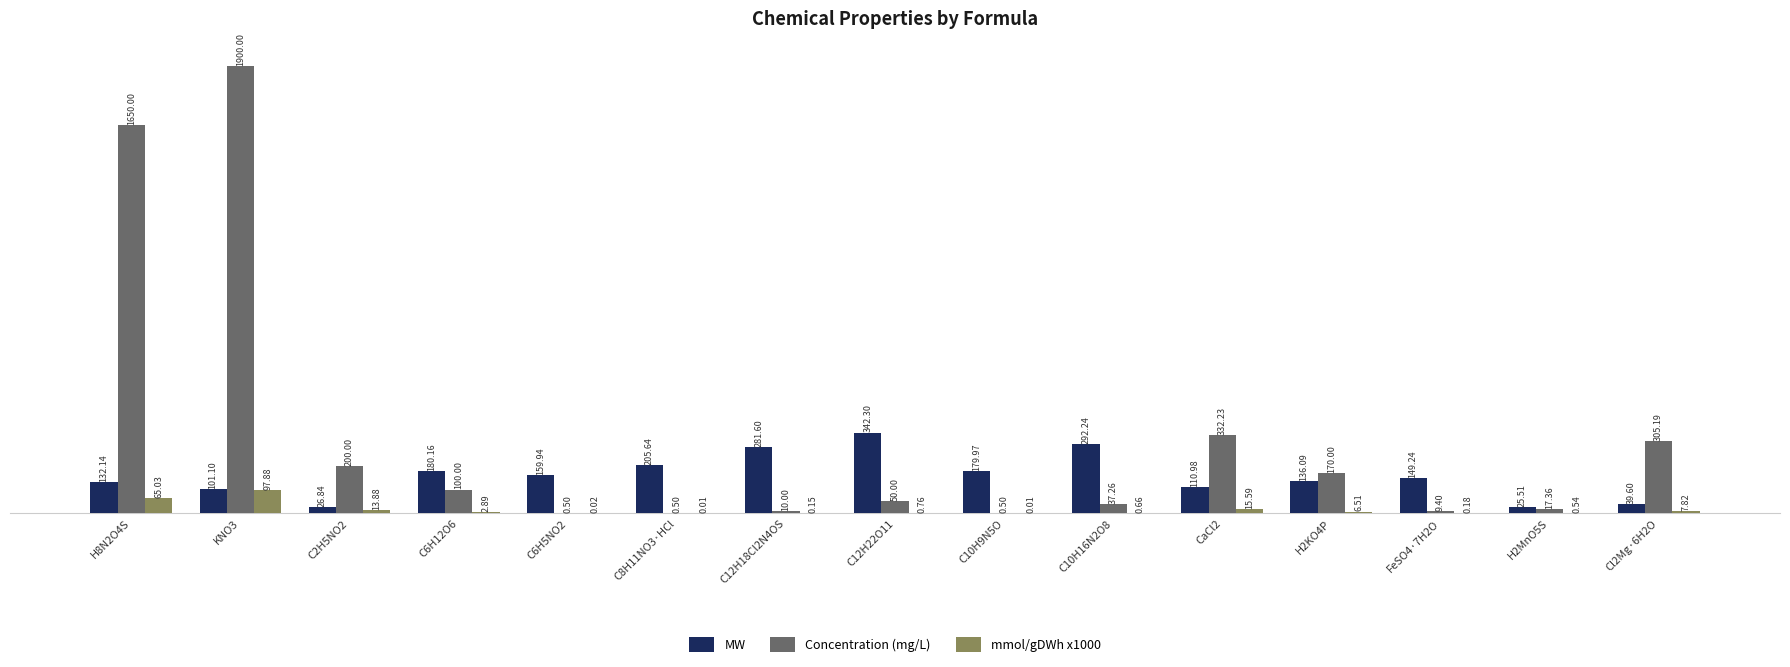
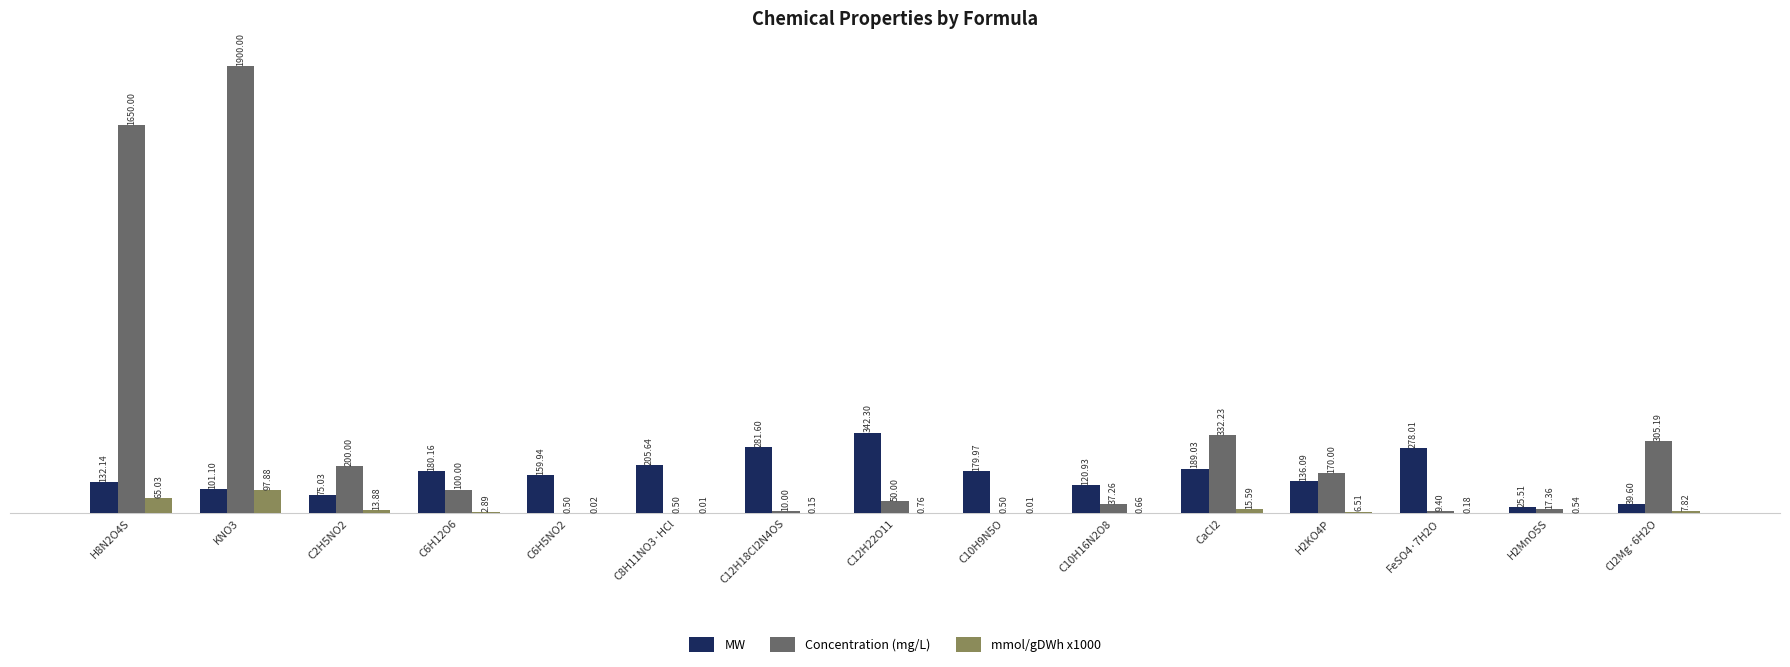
  {
    "MW": {
      "H8N2O4S": 132.14,
      "KNO3": 101.10,
-     "C2H5NO2": 26.84,
+     "C2H5NO2": 75.03,
      "C6H12O6": 180.16,
      "C6H5NO2": 159.94,
      "C8H11NO3·HCl": 205.64,
      "C12H18Cl2N4OS": 281.60,
      "C12H22O11": 342.30,
      "C10H9N5O": 179.97,
-     "C10H16N2O8": 292.24,
-     "CaCl2": 110.98,
+     "C10H16N2O8": 120.93,
+     "CaCl2": 189.03,
      "H2KO4P": 136.09,
-     "FeSO4·7H2O": 149.24,
+     "FeSO4·7H2O": 278.01,
      "H2MnO5S": 25.51,
      "Cl2Mg·6H2O": 39.60
    }
  }
